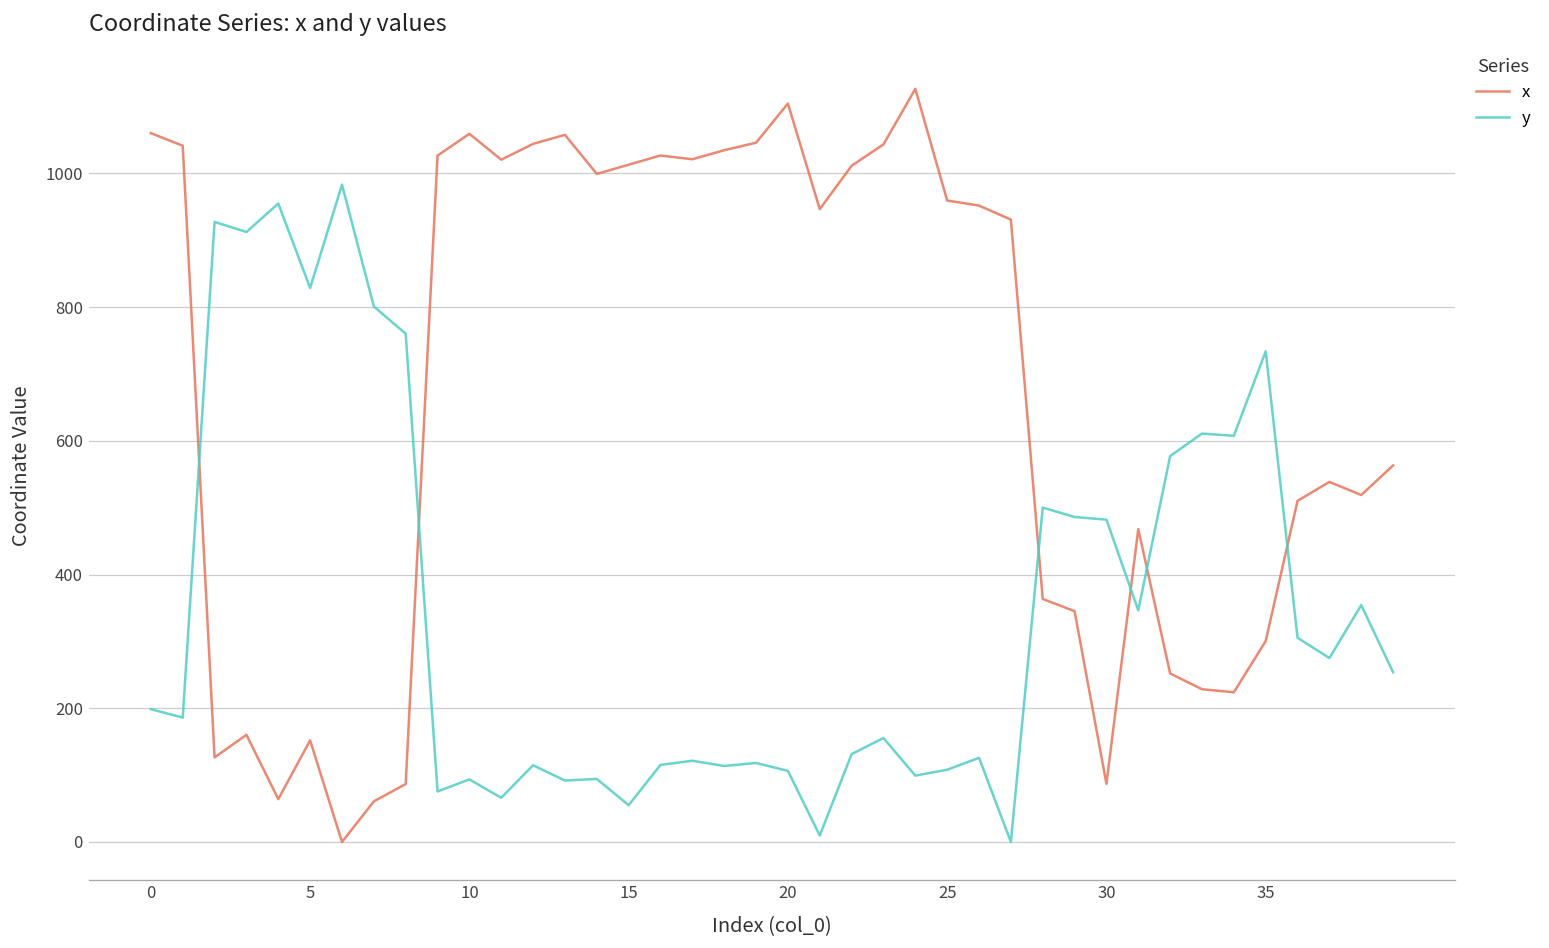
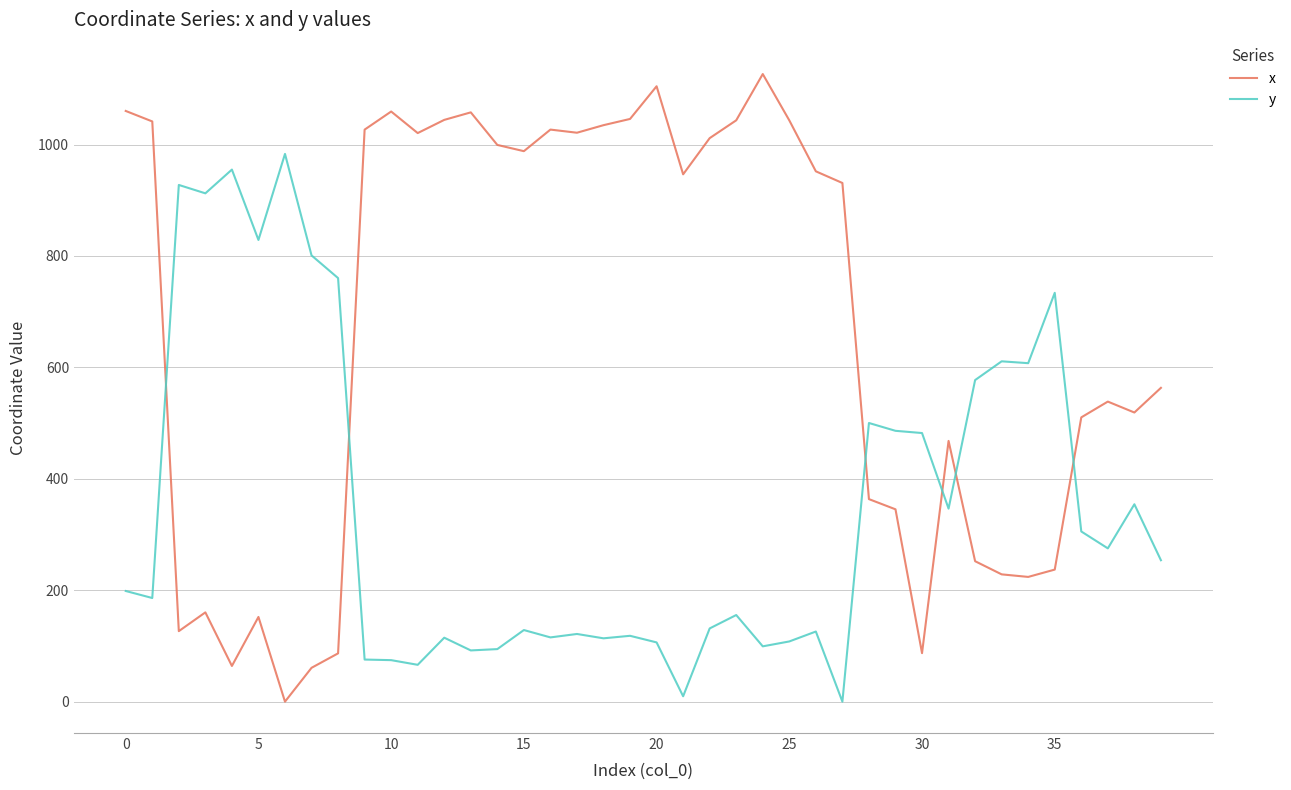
  {
    "x": {
      "0": 1060,
      "5": 150,
      "10": 1060,
-     "15": 1010,
+     "15": 990,
      "20": 1100,
-     "25": 960,
+     "25": 1040,
      "30": 90,
-     "35": 300
+     "35": 240
    },
    "y": {
      "0": 200,
      "5": 830,
-     "10": 90,
-     "15": 50,
+     "10": 70,
+     "15": 130,
      "20": 110,
      "25": 110,
      "30": 480,
      "35": 730
    }
  }
